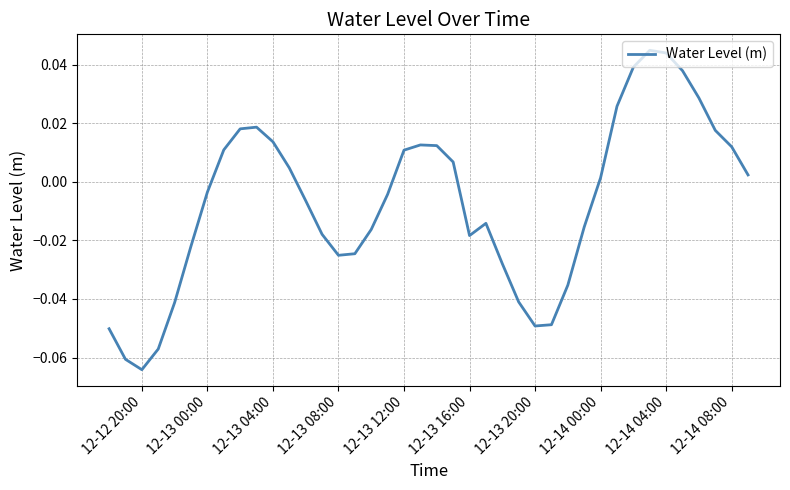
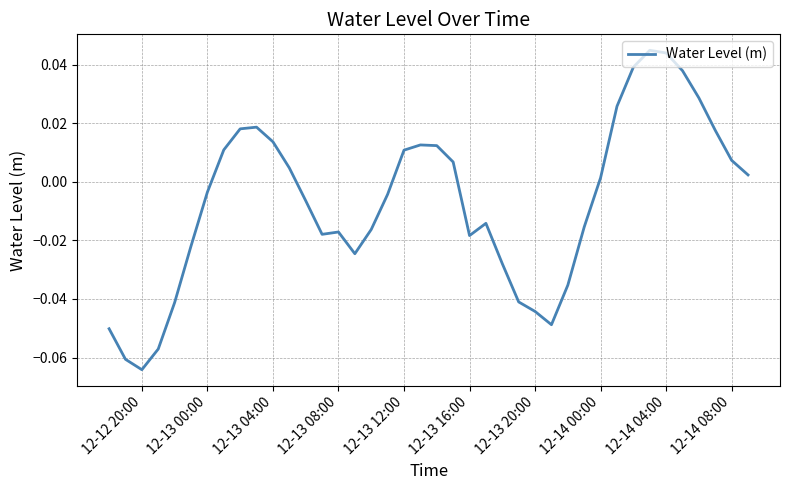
  {
    "12-12 20:00": -0.064,
    "12-13 00:00": -0.003,
    "12-13 04:00": 0.014,
-   "12-13 08:00": -0.025,
+   "12-13 08:00": -0.017,
    "12-13 12:00": 0.011,
    "12-13 16:00": -0.018,
-   "12-13 20:00": -0.049,
+   "12-13 20:00": -0.044,
    "12-14 00:00": 0.001,
-   "12-14 08:00": 0.012
+   "12-14 08:00": 0.007
  }
